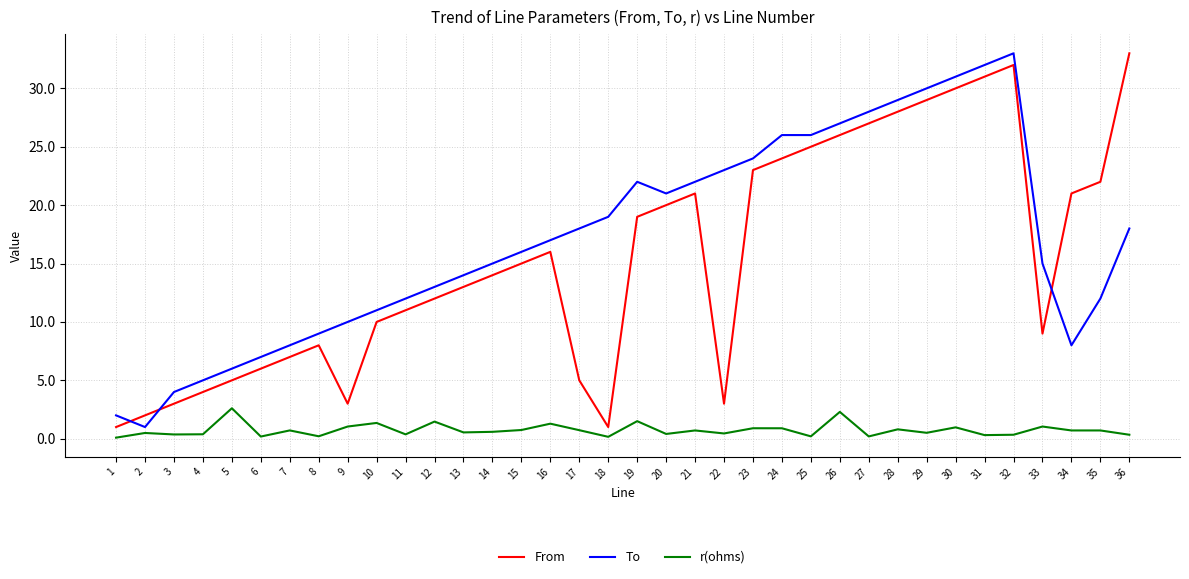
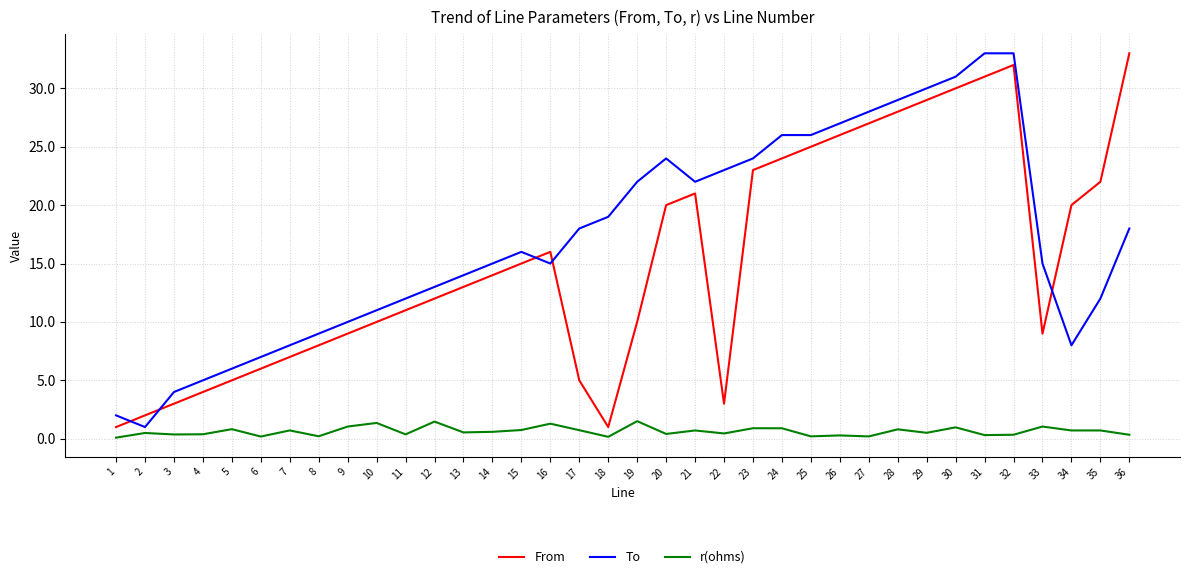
  {
    "From": {
      "1": 1,
      "2": 2,
      "3": 3,
      "4": 4,
      "5": 5,
      "6": 6,
      "7": 7,
      "8": 8,
-     "9": 3,
+     "9": 9,
      "10": 10,
      "11": 11,
      "12": 12,
      "13": 13,
      "14": 14,
      "15": 15,
      "16": 16,
      "17": 5,
      "18": 1,
-     "19": 19,
+     "19": 10,
      "20": 20,
      "21": 21,
      "22": 3,
      "23": 23,
      "24": 24,
      "25": 25,
      "26": 26,
      "27": 27,
      "28": 28,
      "29": 29,
      "30": 30,
      "31": 31,
      "32": 32,
      "33": 9,
-     "34": 21,
+     "34": 20,
      "35": 22,
      "36": 33
    },
    "To": {
      "1": 2,
      "2": 1,
      "3": 4,
      "4": 5,
      "5": 6,
      "6": 7,
      "7": 8,
      "8": 9,
      "9": 10,
      "10": 11,
      "11": 12,
      "12": 13,
      "13": 14,
      "14": 15,
      "15": 16,
-     "16": 17,
+     "16": 15,
      "17": 18,
      "18": 19,
      "19": 22,
-     "20": 21,
+     "20": 24,
      "21": 22,
      "22": 23,
      "23": 24,
      "24": 26,
      "25": 26,
      "26": 27,
      "27": 28,
      "28": 29,
      "29": 30,
      "30": 31,
-     "31": 32,
+     "31": 33,
      "32": 33,
      "33": 15,
      "34": 8,
      "35": 12,
      "36": 18
    },
    "r(ohms)": {
      "1": 0.1,
      "2": 0.5,
      "3": 0.4,
      "4": 0.4,
-     "5": 2.6,
+     "5": 0.8,
      "6": 0.2,
      "7": 0.7,
      "8": 0.2,
      "9": 1.0,
      "10": 1.4,
      "11": 0.4,
      "12": 1.5,
      "13": 0.5,
      "14": 0.6,
      "15": 0.7,
      "16": 1.3,
      "17": 0.7,
      "18": 0.2,
      "19": 1.5,
      "20": 0.4,
      "21": 0.7,
      "22": 0.5,
      "23": 0.9,
      "24": 0.9,
      "25": 0.2,
-     "26": 2.3,
+     "26": 0.3,
      "27": 0.2,
      "28": 0.8,
      "29": 0.5,
      "30": 1.0,
      "31": 0.3,
      "32": 0.3,
      "33": 1.0,
      "34": 0.7,
      "35": 0.7,
      "36": 0.3
    }
  }
